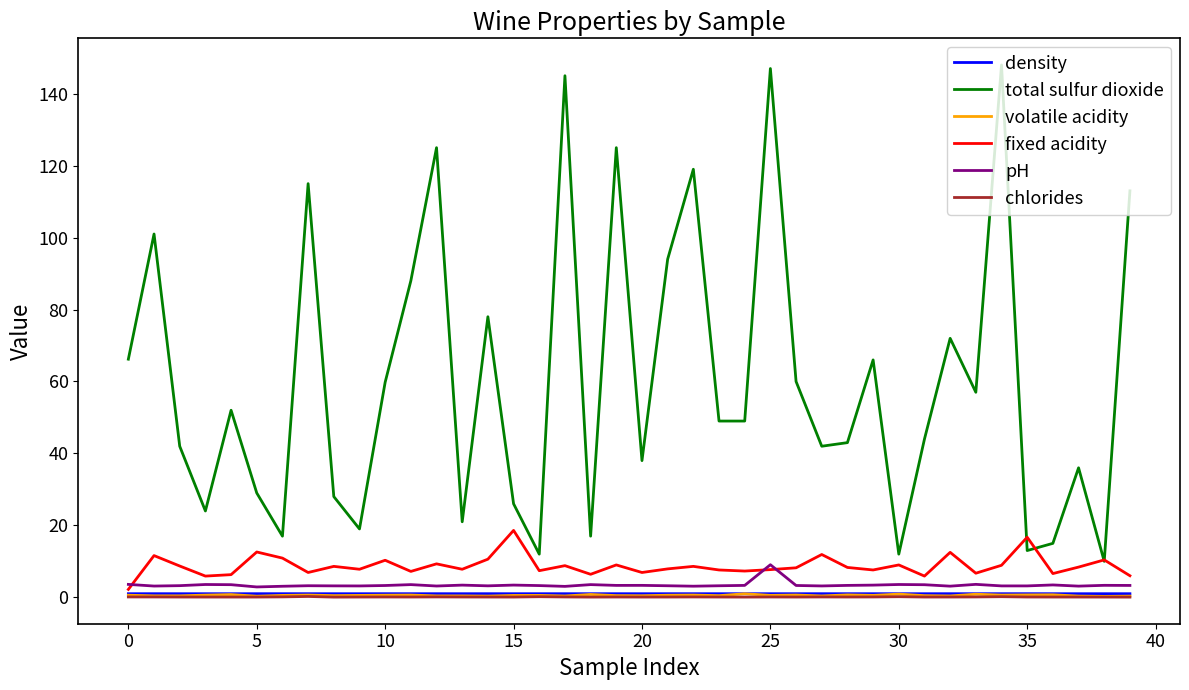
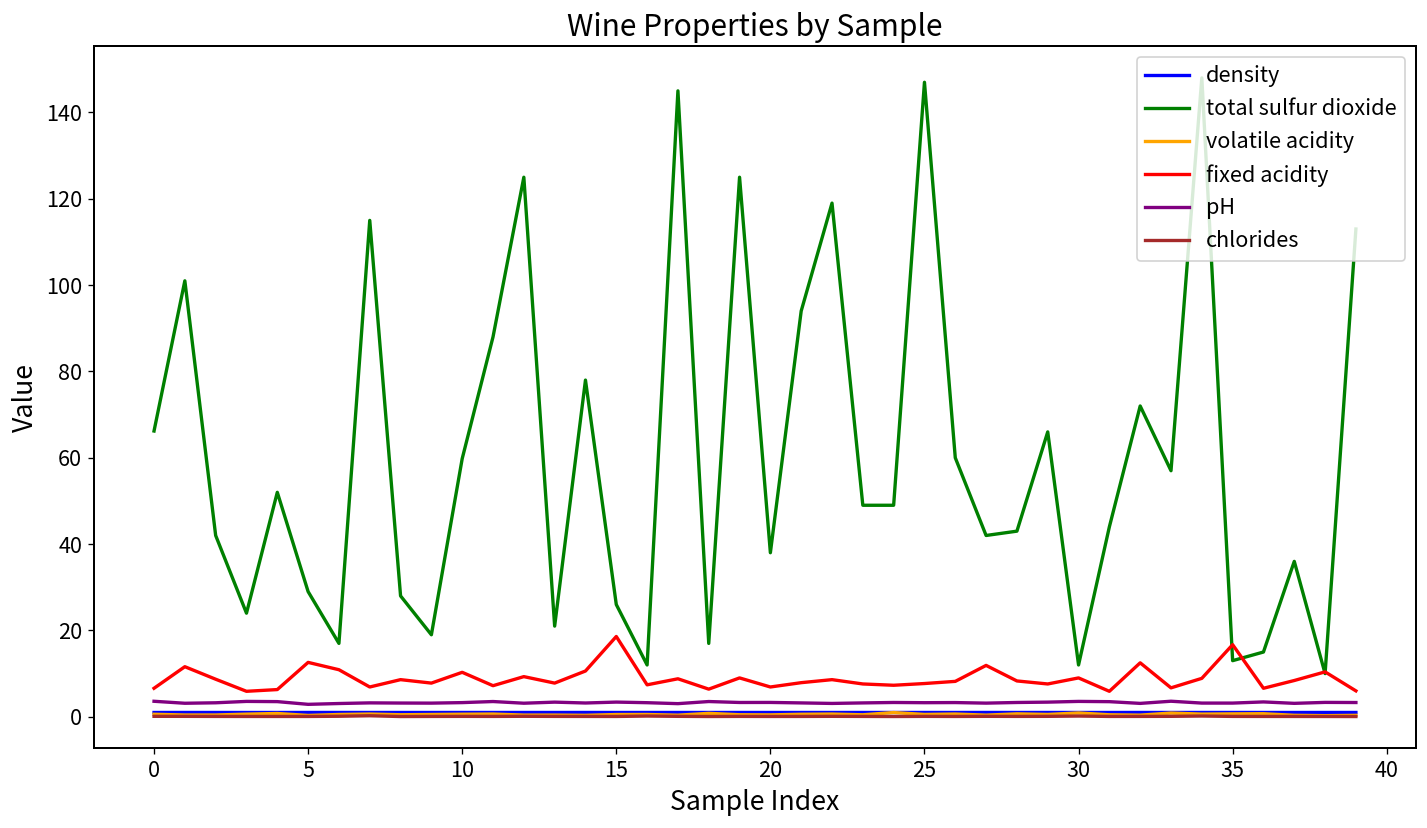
  {
    "total sulfur dioxide": {
      "0": 66,
      "5": 29,
      "10": 60,
      "15": 26,
      "20": 38,
      "25": 147,
      "30": 12,
      "35": 13
    },
    "fixed acidity": {
-     "0": 2,
+     "0": 7,
      "5": 13,
      "10": 10,
      "15": 19,
      "20": 7,
      "25": 8,
      "30": 9,
      "35": 17
    },
    "pH": {
      "0": 4,
      "5": 3,
      "10": 3,
      "15": 3,
      "20": 3,
-     "25": 9,
+     "25": 3,
      "30": 4,
      "35": 3
    },
    "chlorides": {
      "30": 0
    }
  }
